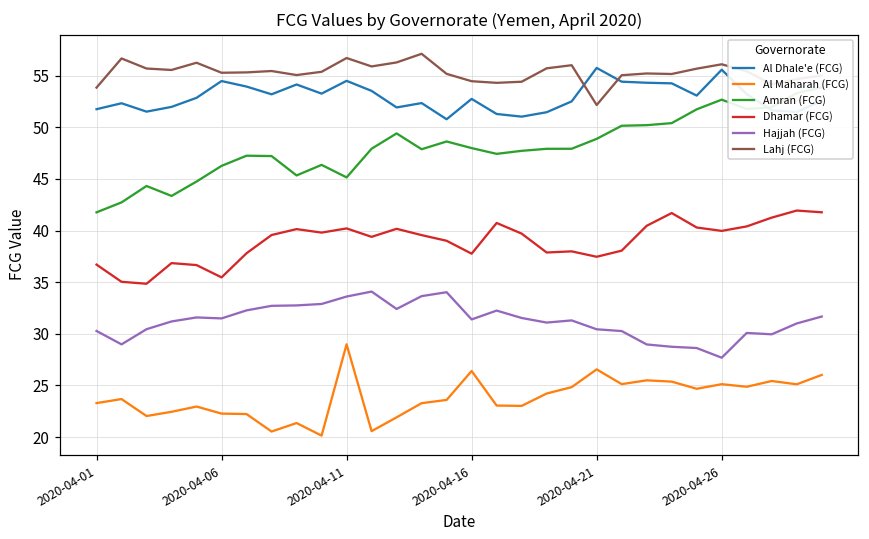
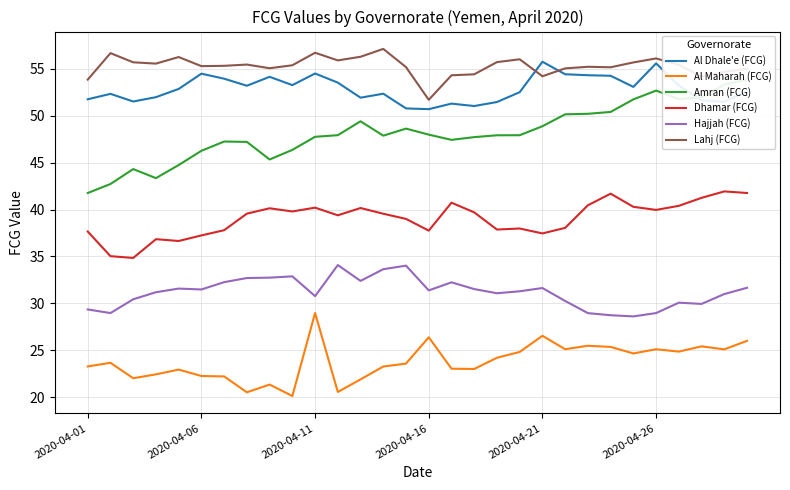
  {
    "Al Dhale'e (FCG)": {
      "2020-04-01": 52,
      "2020-04-06": 54,
      "2020-04-11": 54,
-     "2020-04-16": 53,
+     "2020-04-16": 51,
      "2020-04-21": 56,
      "2020-04-26": 56
    },
    "Al Maharah (FCG)": {
      "2020-04-01": 23,
      "2020-04-06": 22,
      "2020-04-11": 29,
      "2020-04-16": 26,
      "2020-04-21": 27,
      "2020-04-26": 25
    },
    "Amran (FCG)": {
      "2020-04-01": 42,
      "2020-04-06": 46,
-     "2020-04-11": 45,
+     "2020-04-11": 48,
      "2020-04-16": 48,
      "2020-04-21": 49,
      "2020-04-26": 53
    },
    "Dhamar (FCG)": {
-     "2020-04-01": 37,
-     "2020-04-06": 35,
+     "2020-04-01": 38,
+     "2020-04-06": 37,
      "2020-04-11": 40,
      "2020-04-16": 38,
      "2020-04-21": 37,
      "2020-04-26": 40
    },
    "Hajjah (FCG)": {
-     "2020-04-01": 30,
+     "2020-04-01": 29,
      "2020-04-06": 31,
-     "2020-04-11": 34,
+     "2020-04-11": 31,
      "2020-04-16": 31,
-     "2020-04-21": 30,
-     "2020-04-26": 28
+     "2020-04-21": 32,
+     "2020-04-26": 29
    },
    "Lahj (FCG)": {
      "2020-04-01": 54,
      "2020-04-06": 55,
      "2020-04-11": 57,
-     "2020-04-16": 54,
-     "2020-04-21": 52,
+     "2020-04-16": 52,
+     "2020-04-21": 54,
      "2020-04-26": 56
    }
  }
